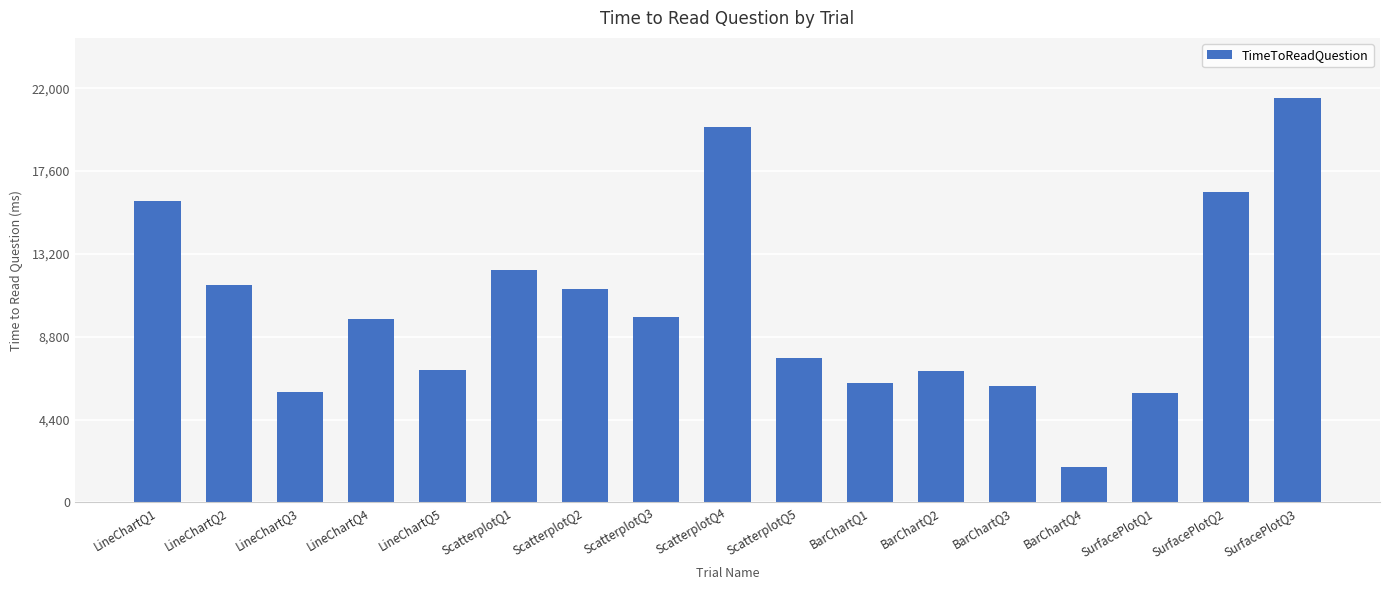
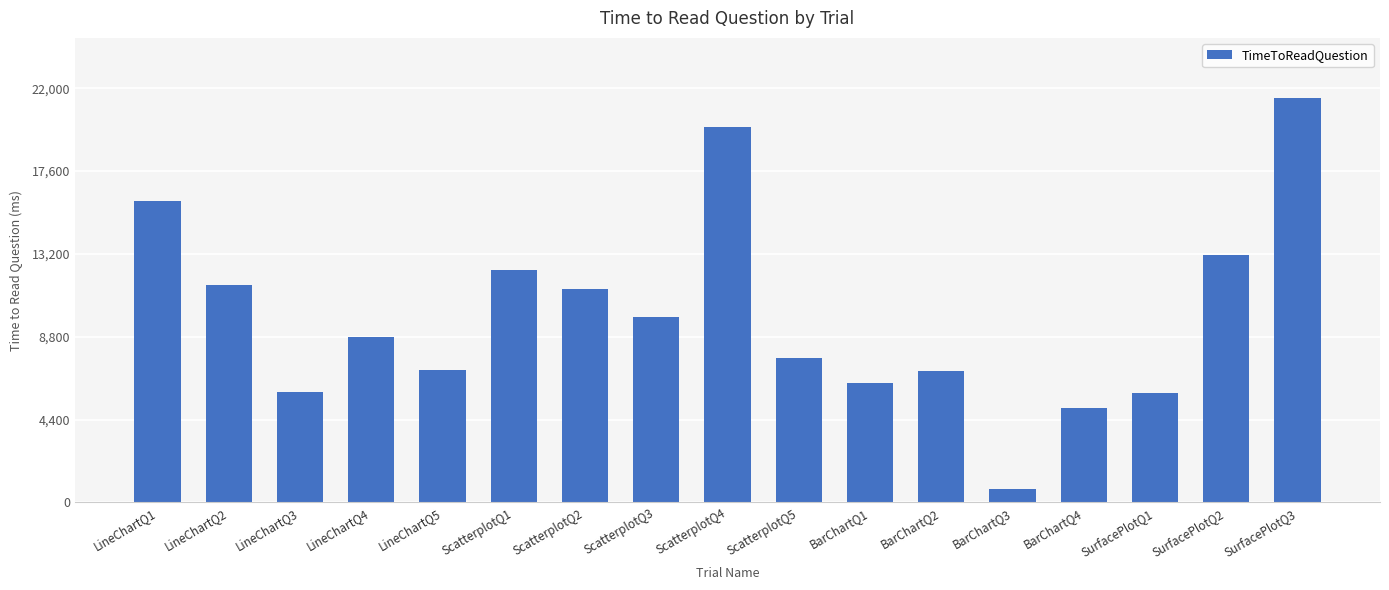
  {
    "LineChartQ1": "16,000",
    "LineChartQ2": "11,500",
    "LineChartQ3": "5,800",
-   "LineChartQ4": "9,800",
+   "LineChartQ4": "8,800",
    "LineChartQ5": "7,000",
    "ScatterplotQ1": "12,400",
    "ScatterplotQ2": "11,300",
    "ScatterplotQ3": "9,800",
    "ScatterplotQ4": "19,900",
    "ScatterplotQ5": "7,700",
    "BarChartQ1": "6,300",
    "BarChartQ2": "7,000",
-   "BarChartQ3": "6,200",
-   "BarChartQ4": "1,900",
+   "BarChartQ3": "700",
+   "BarChartQ4": "5,000",
    "SurfacePlotQ1": "5,800",
-   "SurfacePlotQ2": "16,500",
+   "SurfacePlotQ2": "13,200",
    "SurfacePlotQ3": "21,500"
  }
